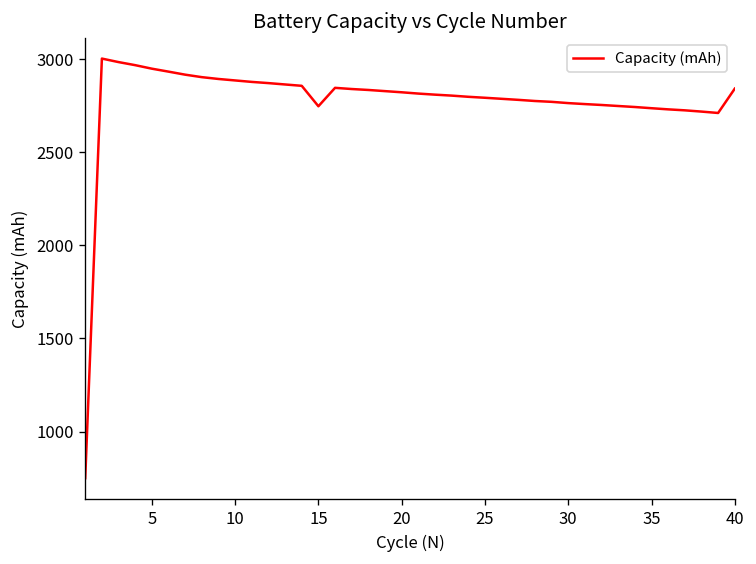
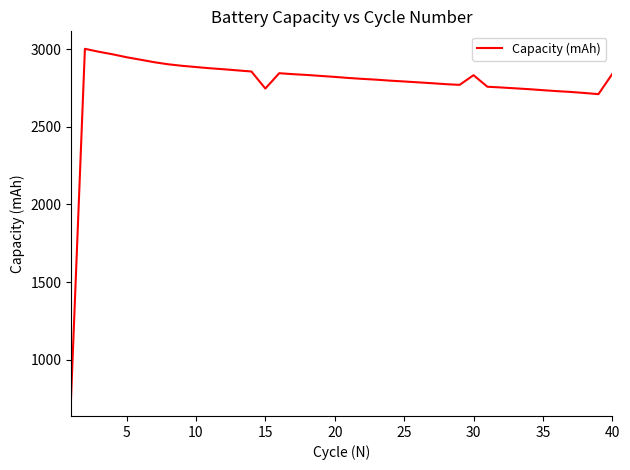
  {
    "5": 2950,
    "10": 2890,
    "15": 2750,
    "20": 2820,
    "25": 2790,
-   "30": 2760,
+   "30": 2830,
    "35": 2740,
    "40": 2840
  }
